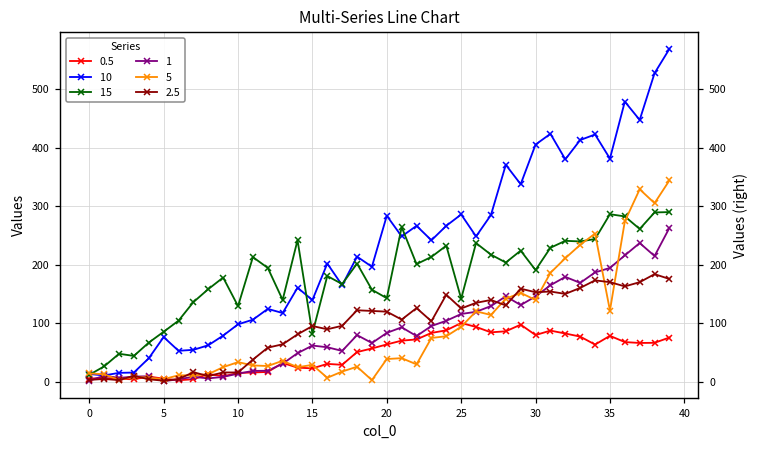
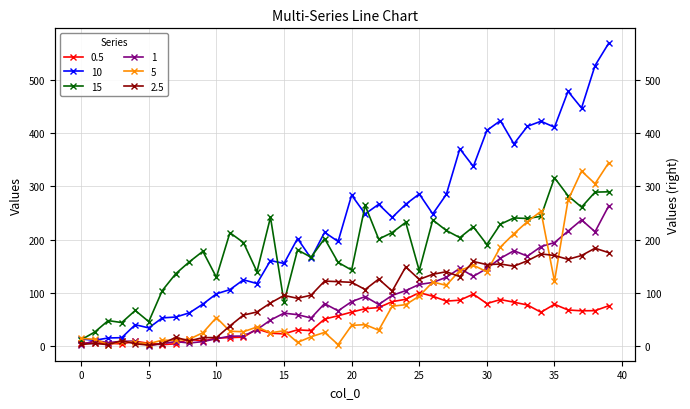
  {
    "0.5": {
      "15": 20,
      "20": 60,
      "25": 100,
      "30": 80,
      "35": 80
    },
    "10": {
-     "5": 80,
+     "5": 30,
      "10": 100,
-     "15": 140,
+     "15": 150,
      "20": 280,
      "25": 290,
      "30": 410,
-     "35": 380
+     "35": 410
    },
    "15": {
-     "5": 90,
+     "5": 50,
      "10": 130,
      "15": 80,
      "20": 140,
      "25": 140,
      "30": 190,
-     "35": 290
+     "35": 320
    },
    "1": {
      "15": 60,
      "20": 80,
      "25": 120,
      "30": 150,
      "35": 190
    },
    "5": {
-     "10": 30,
+     "10": 50,
      "15": 30,
      "20": 40,
      "25": 90,
      "30": 140,
      "35": 120
    },
    "2.5": {
      "15": 90,
      "20": 120,
      "25": 130,
      "30": 150,
      "35": 170
    }
  }
